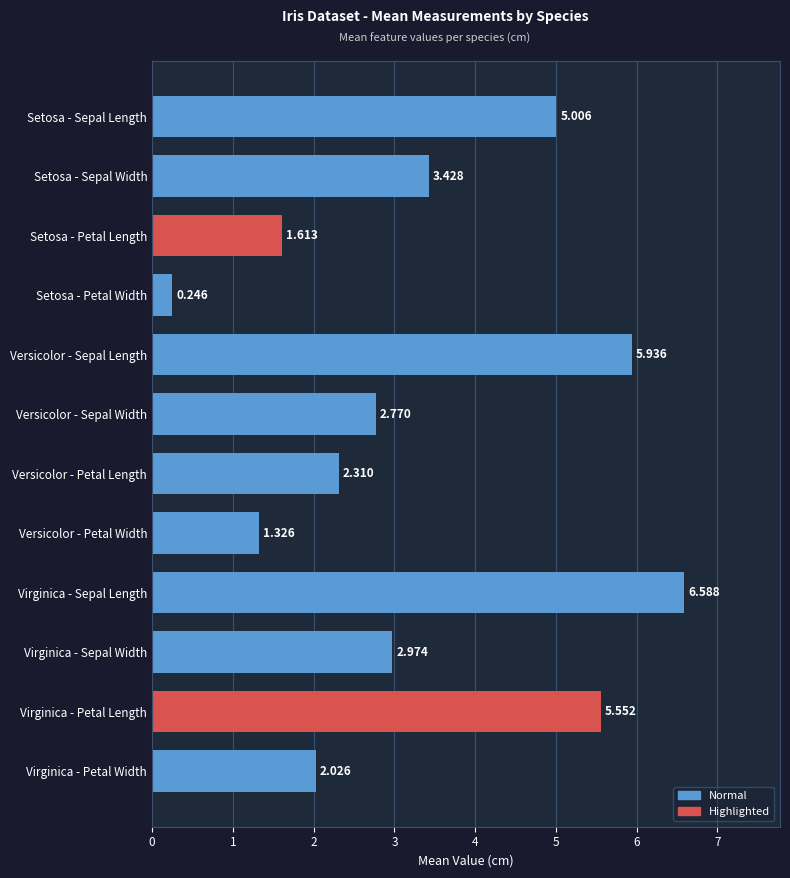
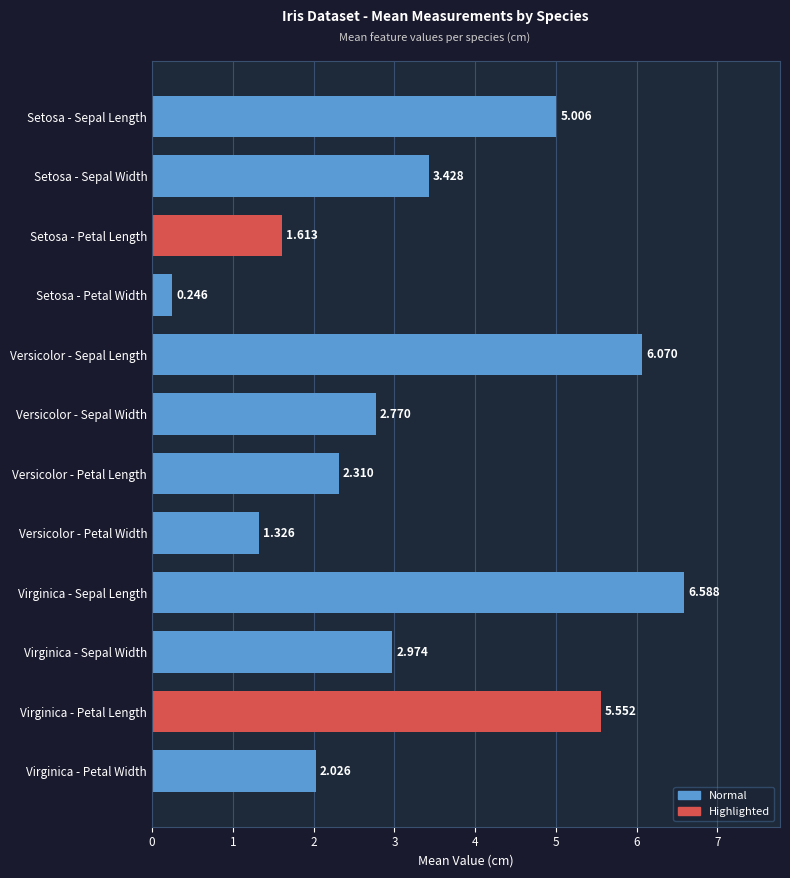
  {
    "Setosa - Sepal Length": 5.006,
    "Setosa - Sepal Width": 3.428,
    "Setosa - Petal Length": 1.613,
    "Setosa - Petal Width": 0.246,
-   "Versicolor - Sepal Length": 5.936,
+   "Versicolor - Sepal Length": 6.070,
    "Versicolor - Sepal Width": 2.770,
    "Versicolor - Petal Length": 2.310,
    "Versicolor - Petal Width": 1.326,
    "Virginica - Sepal Length": 6.588,
    "Virginica - Sepal Width": 2.974,
    "Virginica - Petal Length": 5.552,
    "Virginica - Petal Width": 2.026
  }
